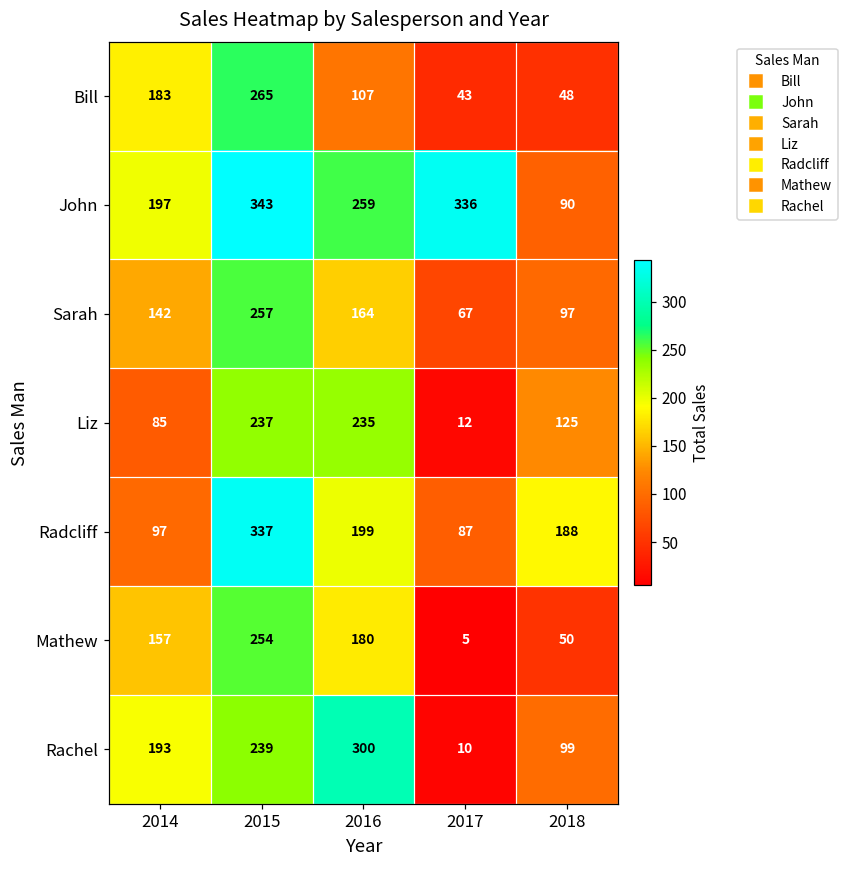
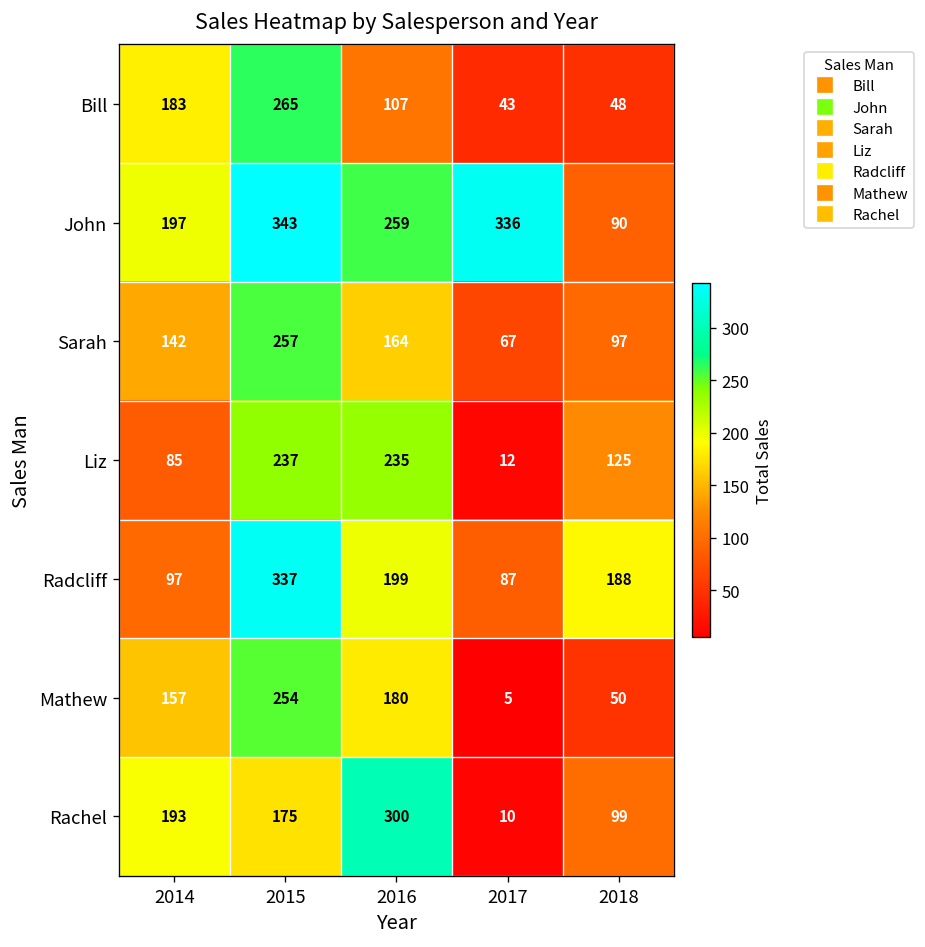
  {
    "Bill": {
      "2014": 183,
      "2015": 265,
      "2016": 107,
      "2017": 43,
      "2018": 48
    },
    "John": {
      "2014": 197,
      "2015": 343,
      "2016": 259,
      "2017": 336,
      "2018": 90
    },
    "Sarah": {
      "2014": 142,
      "2015": 257,
      "2016": 164,
      "2017": 67,
      "2018": 97
    },
    "Liz": {
      "2014": 85,
      "2015": 237,
      "2016": 235,
      "2017": 12,
      "2018": 125
    },
    "Radcliff": {
      "2014": 97,
      "2015": 337,
      "2016": 199,
      "2017": 87,
      "2018": 188
    },
    "Mathew": {
      "2014": 157,
      "2015": 254,
      "2016": 180,
      "2017": 5,
      "2018": 50
    },
    "Rachel": {
      "2014": 193,
-     "2015": 239,
+     "2015": 175,
      "2016": 300,
      "2017": 10,
      "2018": 99
    }
  }
